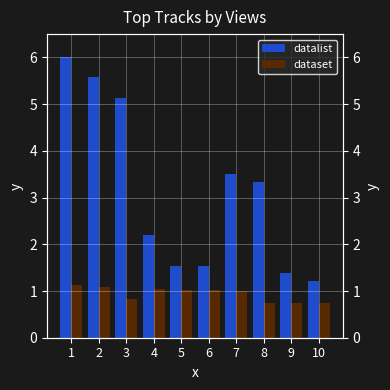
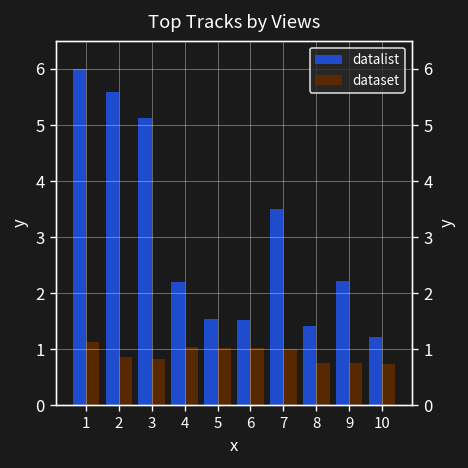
  {
    "datalist": {
      "1": 6.0,
      "2": 5.6,
      "3": 5.1,
      "4": 2.2,
      "5": 1.5,
      "6": 1.5,
      "7": 3.5,
-     "8": 3.3,
-     "9": 1.4,
+     "8": 1.4,
+     "9": 2.2,
      "10": 1.2
    },
    "dataset": {
      "1": 1.1,
-     "2": 1.1,
+     "2": 0.9,
      "3": 0.8,
      "4": 1.0,
      "5": 1.0,
      "6": 1.0,
      "7": 1.0,
      "8": 0.8,
      "9": 0.7,
      "10": 0.7
    }
  }
